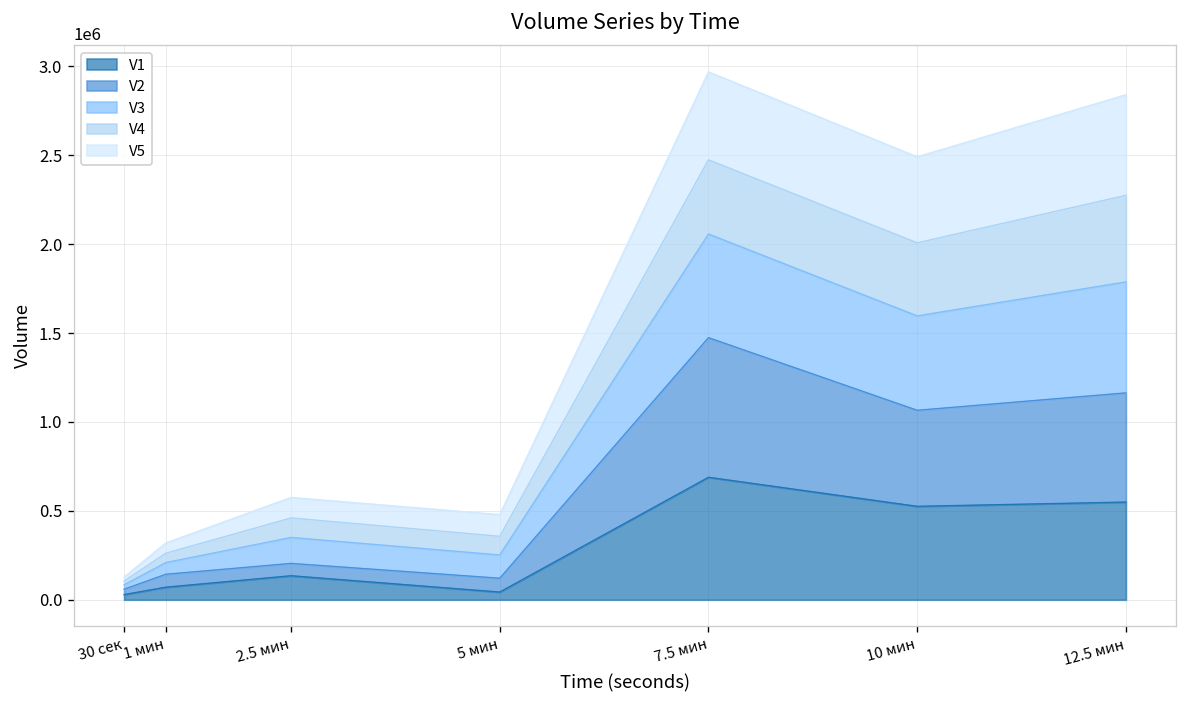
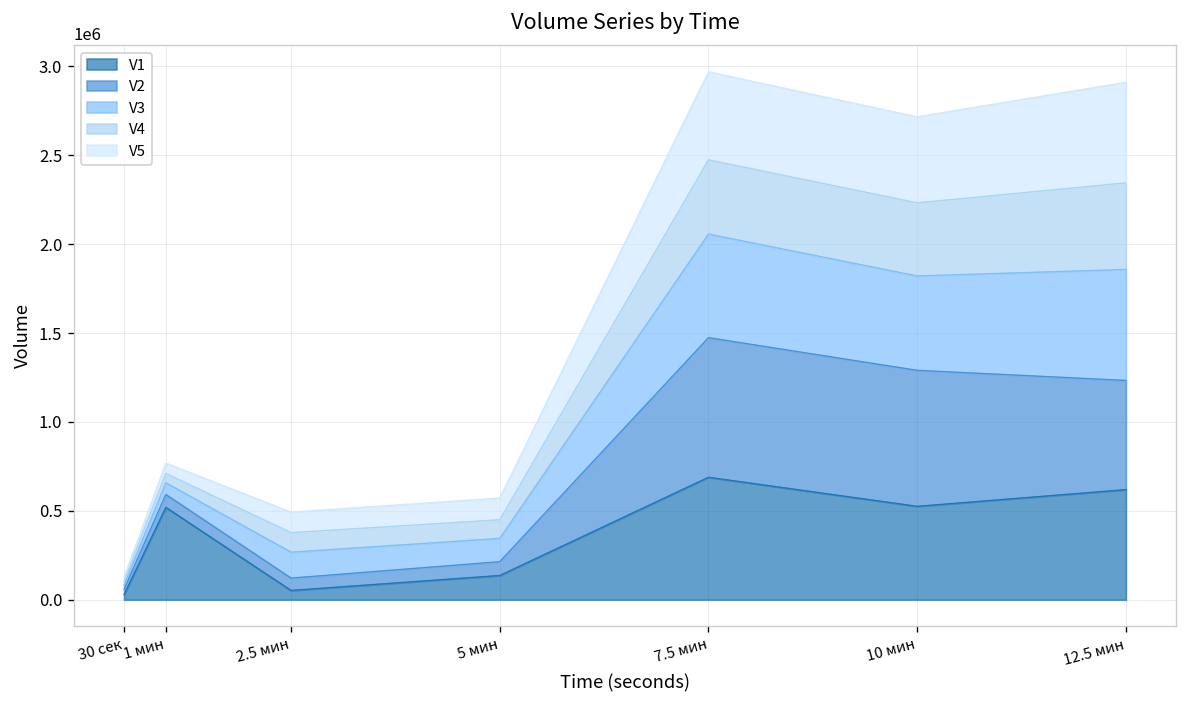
  {
    "V1": {
      "30 сек": 30000,
-     "1 мин": 70000,
-     "2.5 мин": 140000,
-     "5 мин": 40000,
+     "1 мин": 520000,
+     "2.5 мин": 50000,
+     "5 мин": 140000,
      "7.5 мин": 690000,
      "10 мин": 530000,
-     "12.5 мин": 550000
+     "12.5 мин": 620000
    },
    "V2": {
      "30 сек": 30000,
      "1 мин": 70000,
      "2.5 мин": 70000,
      "5 мин": 80000,
      "7.5 мин": 790000,
-     "10 мин": 540000,
+     "10 мин": 760000,
      "12.5 мин": 610000
    }
  }
